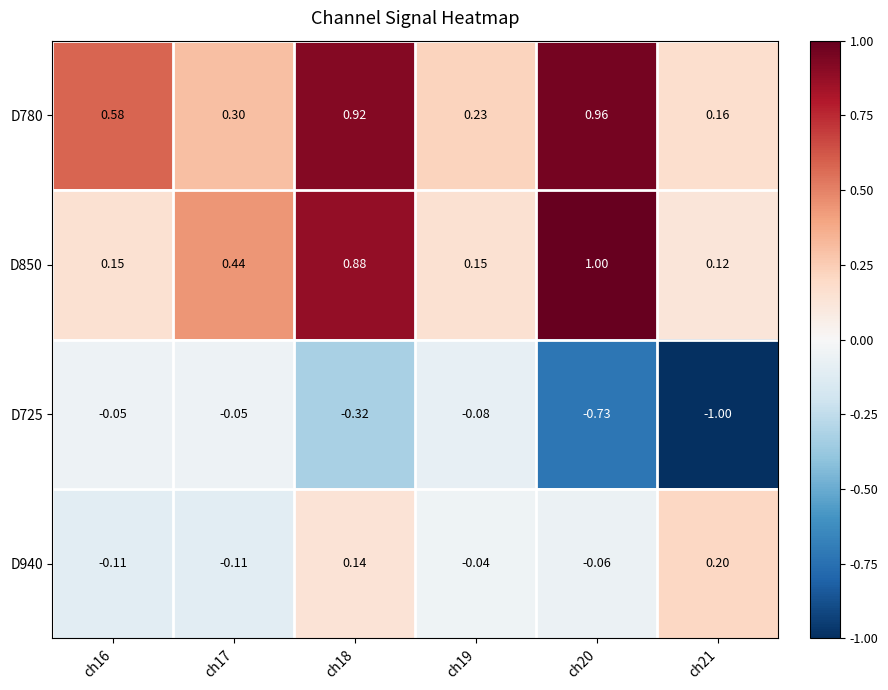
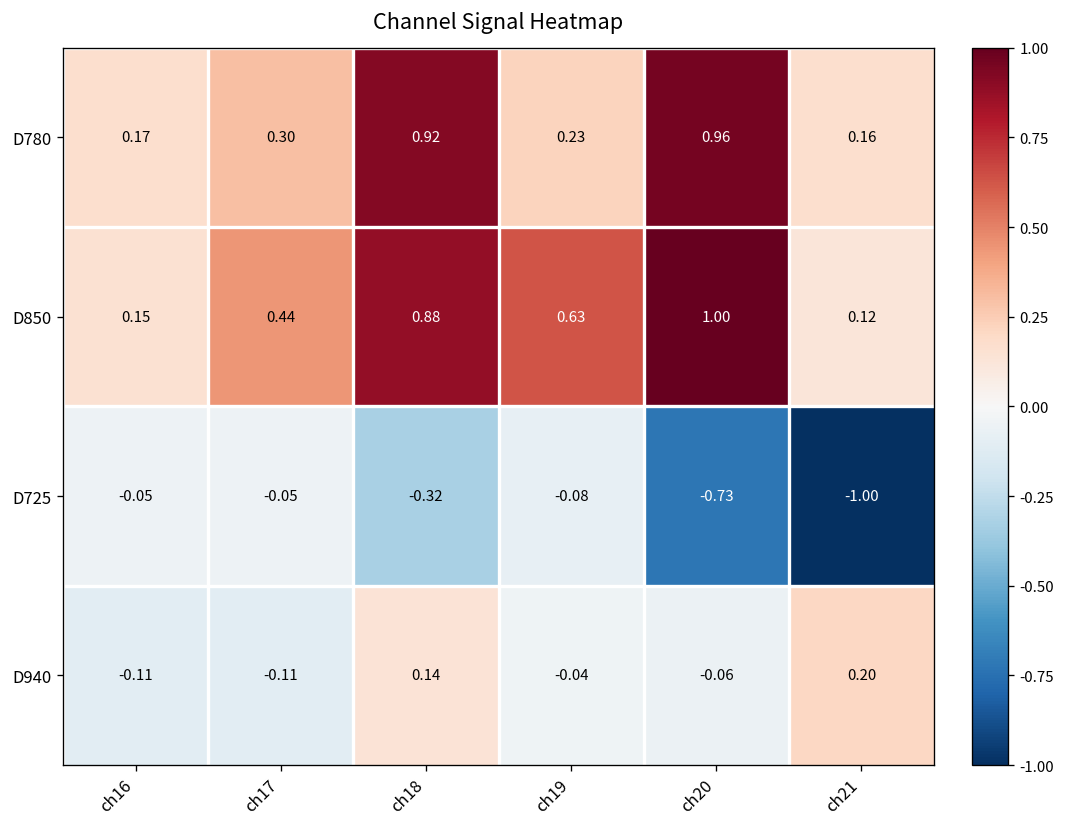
  {
    "D780": {
-     "ch16": 0.58,
+     "ch16": 0.17,
      "ch17": 0.30,
      "ch18": 0.92,
      "ch19": 0.23,
      "ch20": 0.96,
      "ch21": 0.16
    },
    "D850": {
      "ch16": 0.15,
      "ch17": 0.44,
      "ch18": 0.88,
-     "ch19": 0.15,
+     "ch19": 0.63,
      "ch20": 1.00,
      "ch21": 0.12
    },
    "D725": {
      "ch16": -0.05,
      "ch17": -0.05,
      "ch18": -0.32,
      "ch19": -0.08,
      "ch20": -0.73,
      "ch21": -1.00
    },
    "D940": {
      "ch16": -0.11,
      "ch17": -0.11,
      "ch18": 0.14,
      "ch19": -0.04,
      "ch20": -0.06,
      "ch21": 0.20
    }
  }
